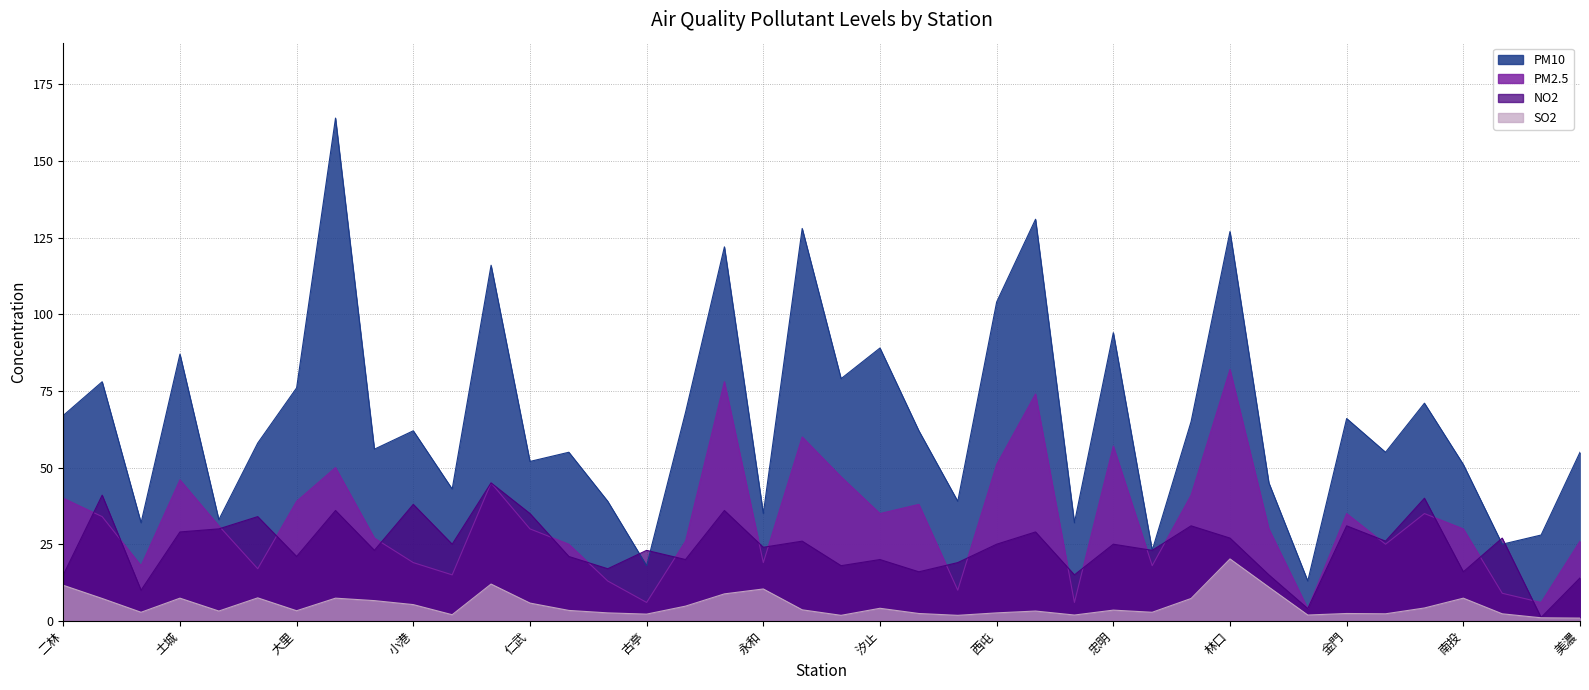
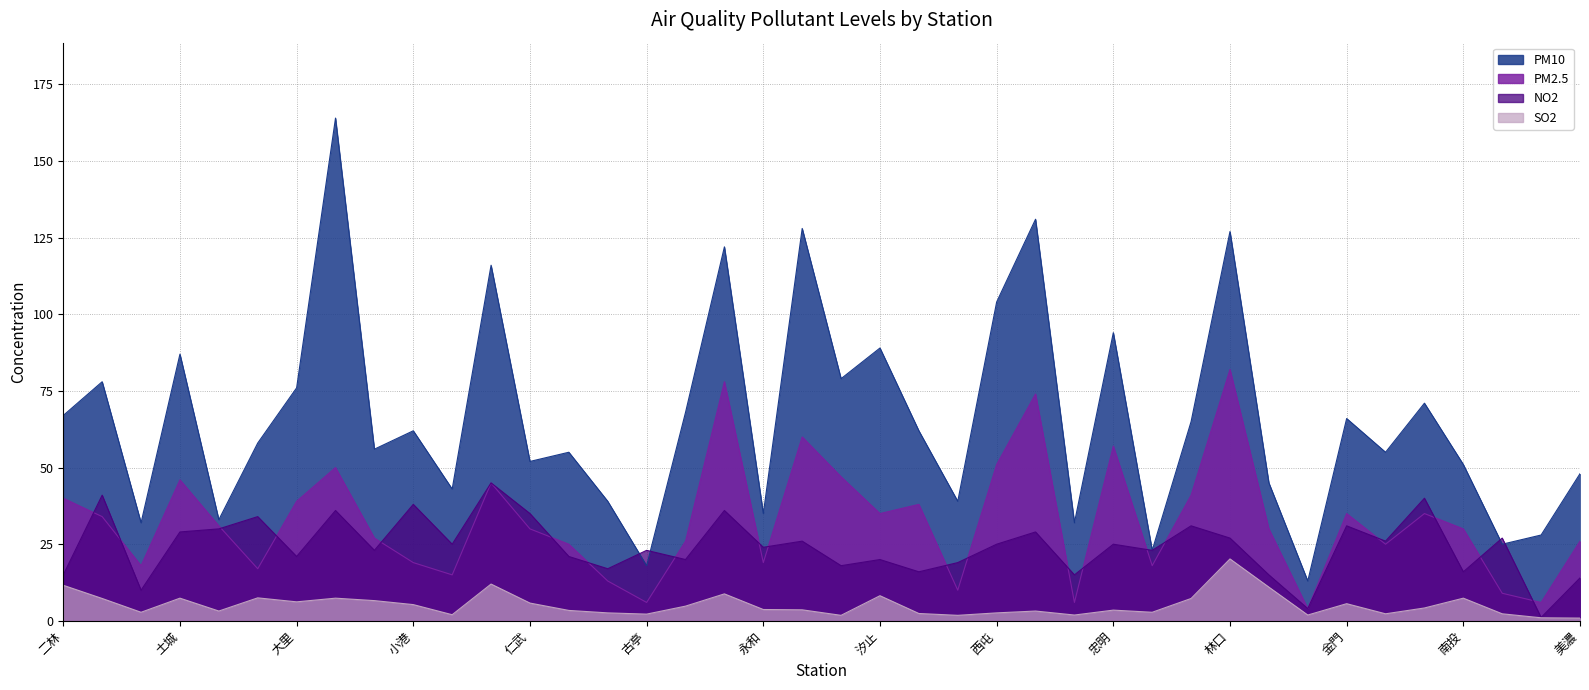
  {
    "PM10": {
      "二林": 67,
      "土城": 87,
      "大里": 76,
      "小港": 62,
      "仁武": 52,
      "古亭": 18,
      "永和": 35,
      "汐止": 89,
      "西屯": 104,
      "忠明": 94,
      "林口": 127,
      "金門": 66,
      "南投": 51,
-     "美濃": 55
+     "美濃": 48
    },
    "SO2": {
      "二林": 12,
      "土城": 7,
-     "大里": 3,
+     "大里": 6,
      "小港": 5,
      "仁武": 6,
      "古亭": 2,
-     "永和": 10,
-     "汐止": 4,
+     "永和": 4,
+     "汐止": 8,
      "西屯": 3,
      "忠明": 4,
      "林口": 20,
-     "金門": 2,
+     "金門": 6,
      "南投": 7,
      "美濃": 1
    }
  }
